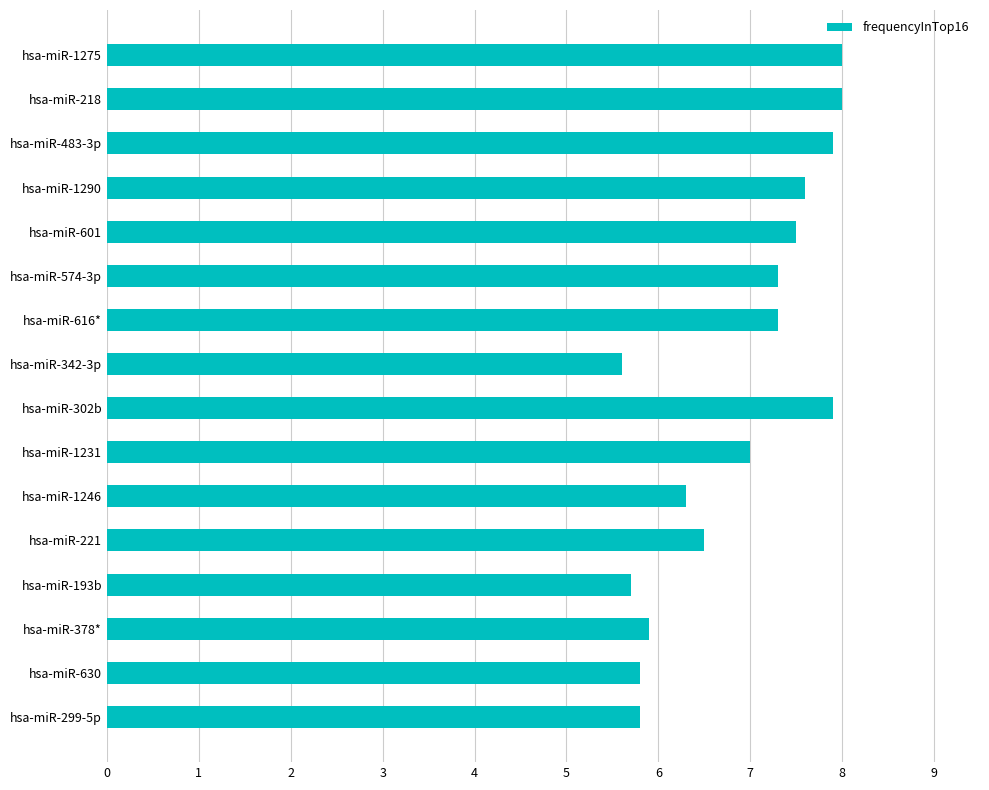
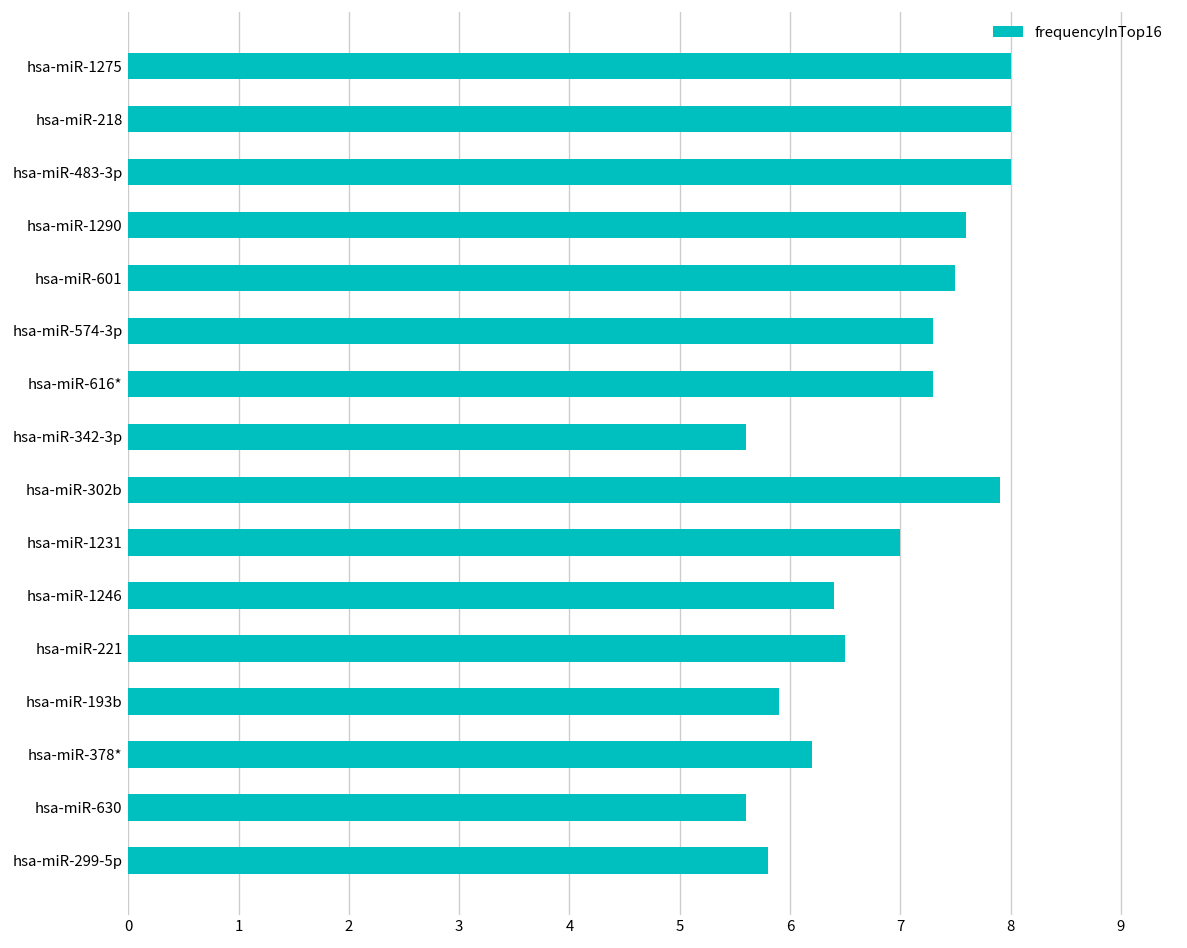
  {
    "hsa-miR-1275": 8.0,
    "hsa-miR-218": 8.0,
-   "hsa-miR-483-3p": 7.9,
+   "hsa-miR-483-3p": 8.0,
    "hsa-miR-1290": 7.6,
    "hsa-miR-601": 7.5,
    "hsa-miR-574-3p": 7.3,
    "hsa-miR-616*": 7.3,
    "hsa-miR-342-3p": 5.6,
    "hsa-miR-302b": 7.9,
    "hsa-miR-1231": 7.0,
-   "hsa-miR-1246": 6.3,
+   "hsa-miR-1246": 6.4,
    "hsa-miR-221": 6.5,
-   "hsa-miR-193b": 5.7,
-   "hsa-miR-378*": 5.9,
-   "hsa-miR-630": 5.8,
+   "hsa-miR-193b": 5.9,
+   "hsa-miR-378*": 6.2,
+   "hsa-miR-630": 5.6,
    "hsa-miR-299-5p": 5.8
  }
